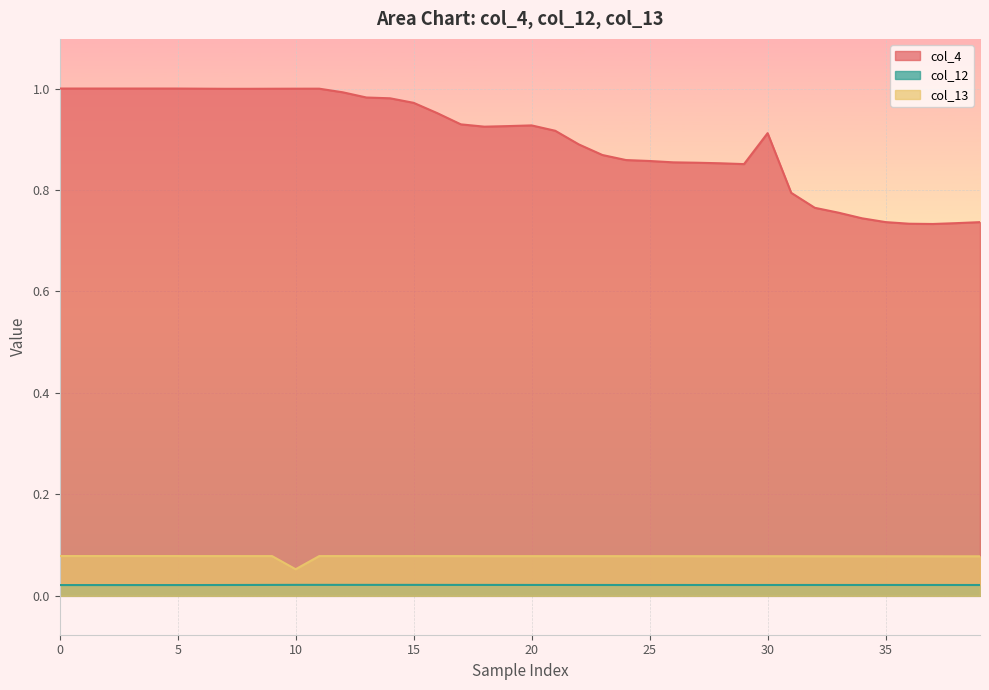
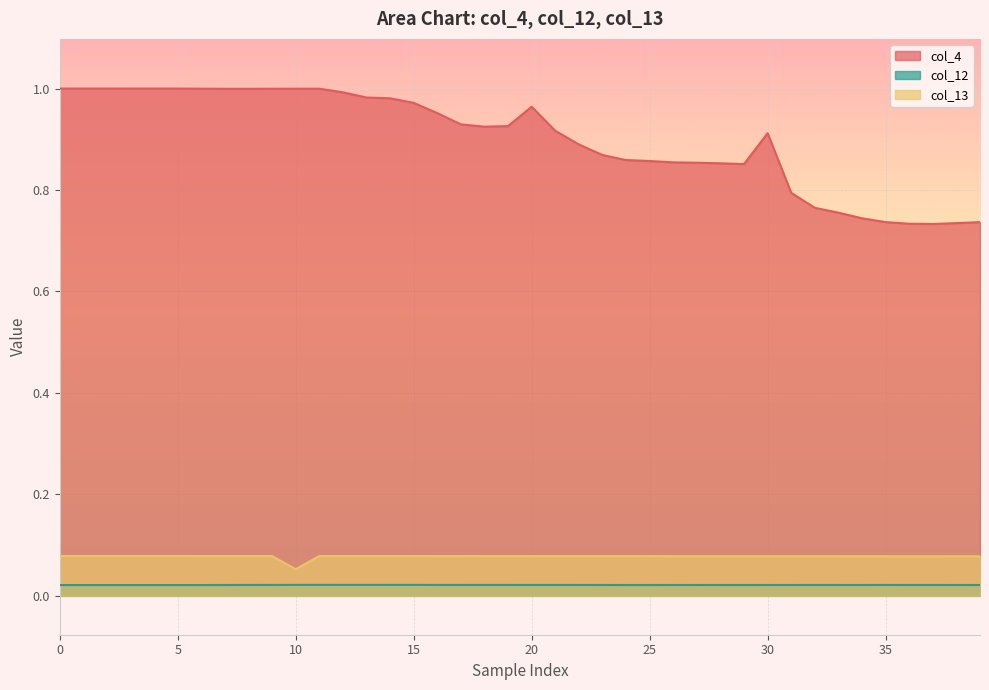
  {
    "col_4": {
      "0": 1.00,
      "5": 1.00,
      "10": 1.00,
      "15": 0.97,
-     "20": 0.93,
+     "20": 0.96,
      "25": 0.86,
      "30": 0.91,
      "35": 0.74
    },
    "col_12": {
      "0": 0.02,
      "5": 0.02,
      "10": 0.02,
      "15": 0.02,
      "20": 0.02,
      "25": 0.02,
      "30": 0.02,
      "35": 0.02
    },
    "col_13": {
      "0": 0.08,
      "5": 0.08,
      "10": 0.05,
      "15": 0.08,
      "20": 0.08,
      "25": 0.08,
      "30": 0.08,
      "35": 0.08
    }
  }
